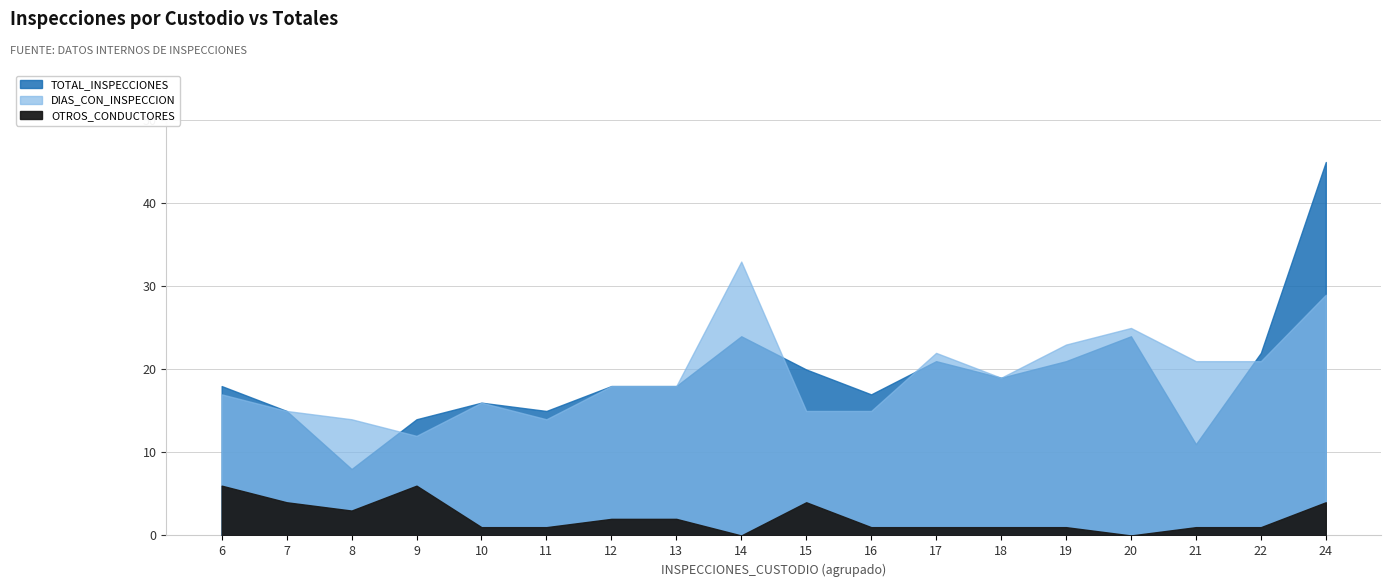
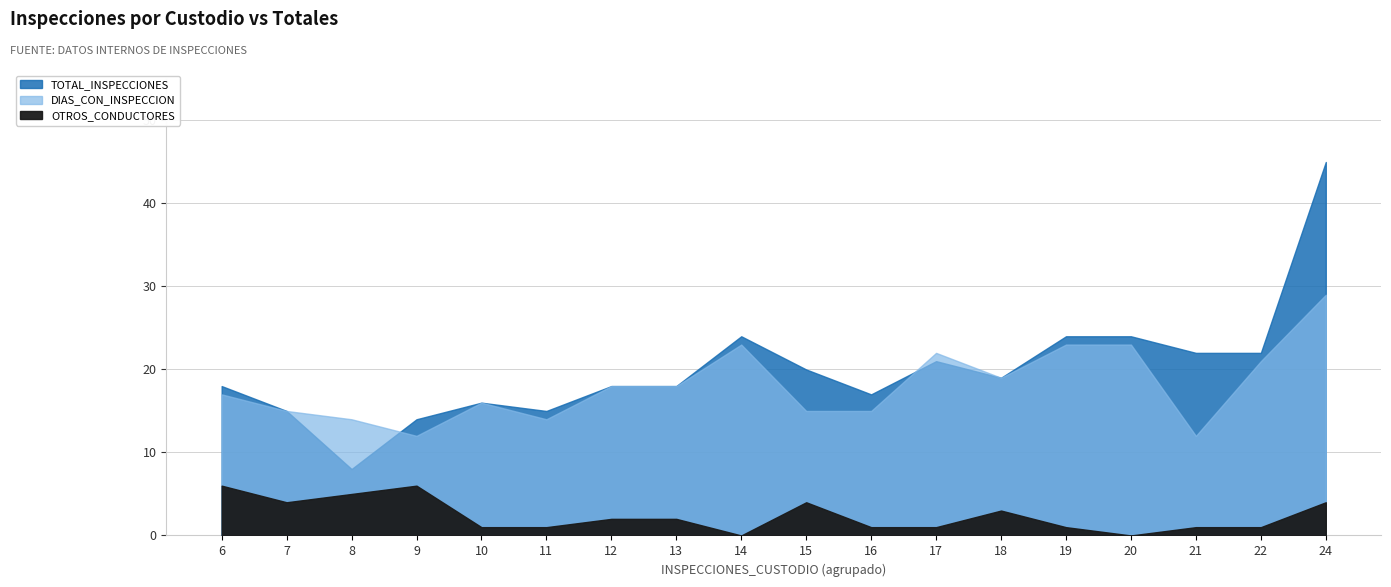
  {
    "TOTAL_INSPECCIONES": {
      "6": 18,
      "8": 8,
      "9": 14,
      "11": 15,
      "14": 24,
      "15": 20,
      "16": 17,
      "17": 21,
-     "19": 21,
+     "19": 24,
      "20": 24,
-     "21": 11,
+     "21": 22,
      "22": 22,
      "24": 45
    },
    "DIAS_CON_INSPECCION": {
      "6": 17,
      "8": 14,
      "9": 12,
      "11": 14,
-     "14": 33,
+     "14": 23,
      "15": 15,
      "16": 15,
      "17": 22,
      "19": 23,
-     "20": 25,
-     "21": 21,
+     "20": 23,
+     "21": 12,
      "22": 21,
      "24": 29
    },
    "OTROS_CONDUCTORES": {
      "6": 6,
      "7": 4,
-     "8": 3,
+     "8": 5,
      "9": 6,
      "10": 1,
      "11": 1,
      "12": 2,
      "13": 2,
      "14": 0,
      "15": 4,
      "16": 1,
      "17": 1,
-     "18": 1,
+     "18": 3,
      "19": 1,
      "20": 0,
      "21": 1,
      "22": 1,
      "24": 4
    }
  }
